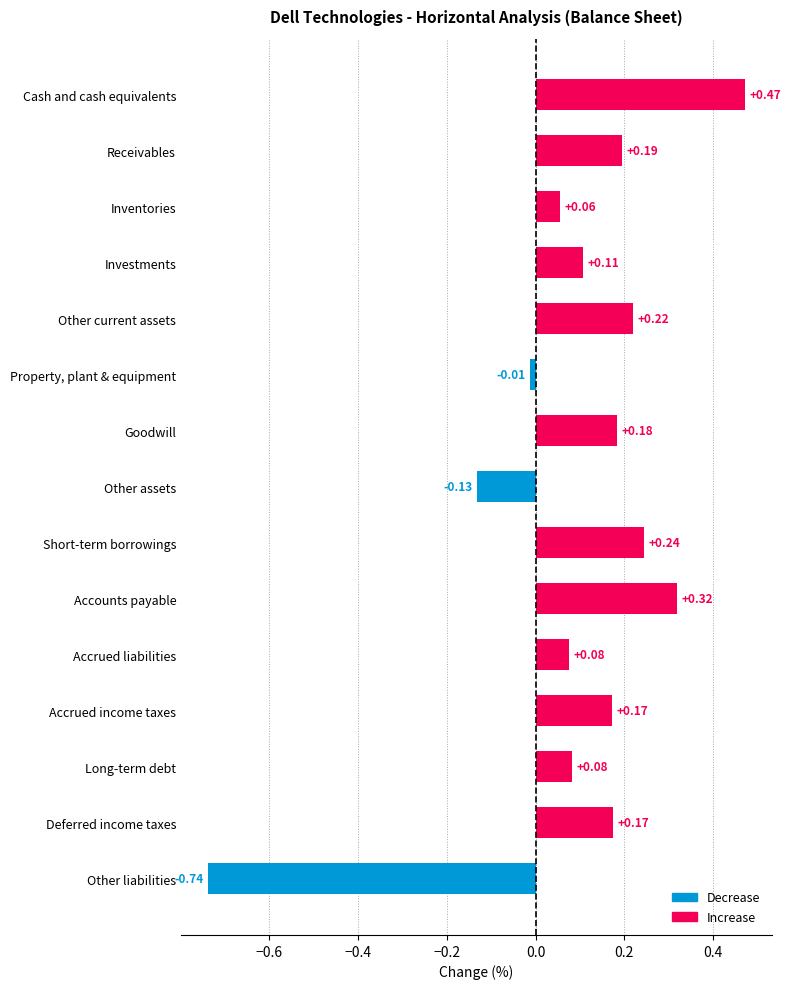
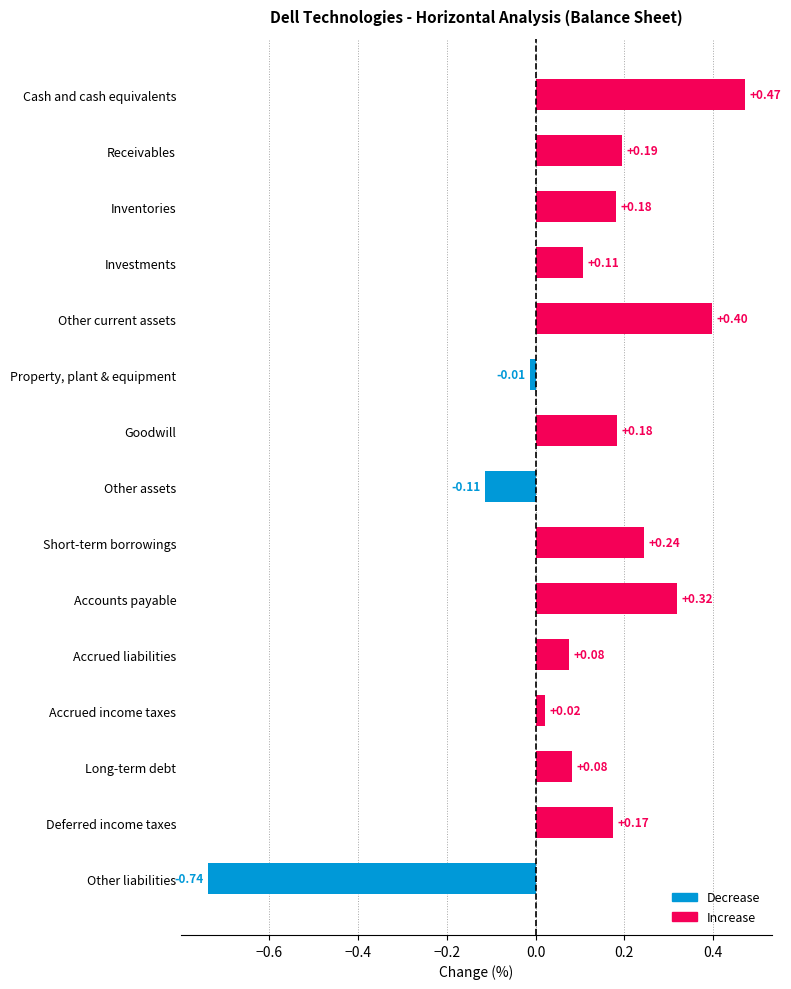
  {
    "Cash and cash equivalents": "+0.47",
    "Receivables": "+0.19",
-   "Inventories": "+0.06",
+   "Inventories": "+0.18",
    "Investments": "+0.11",
-   "Other current assets": "+0.22",
+   "Other current assets": "+0.40",
    "Property, plant & equipment": "-0.01",
    "Goodwill": "+0.18",
-   "Other assets": "-0.13",
+   "Other assets": "-0.11",
    "Short-term borrowings": "+0.24",
    "Accounts payable": "+0.32",
    "Accrued liabilities": "+0.08",
-   "Accrued income taxes": "+0.17",
+   "Accrued income taxes": "+0.02",
    "Long-term debt": "+0.08",
    "Deferred income taxes": "+0.17",
    "Other liabilities": "-0.74"
  }
